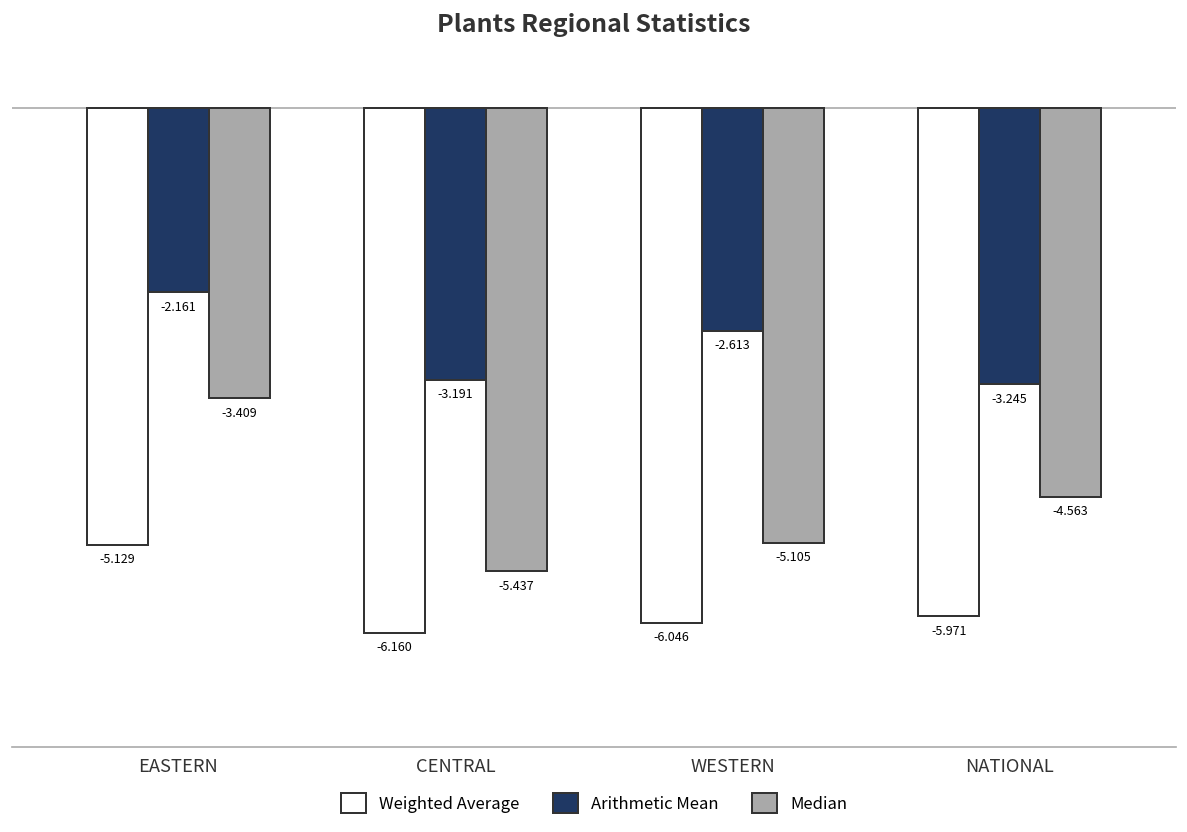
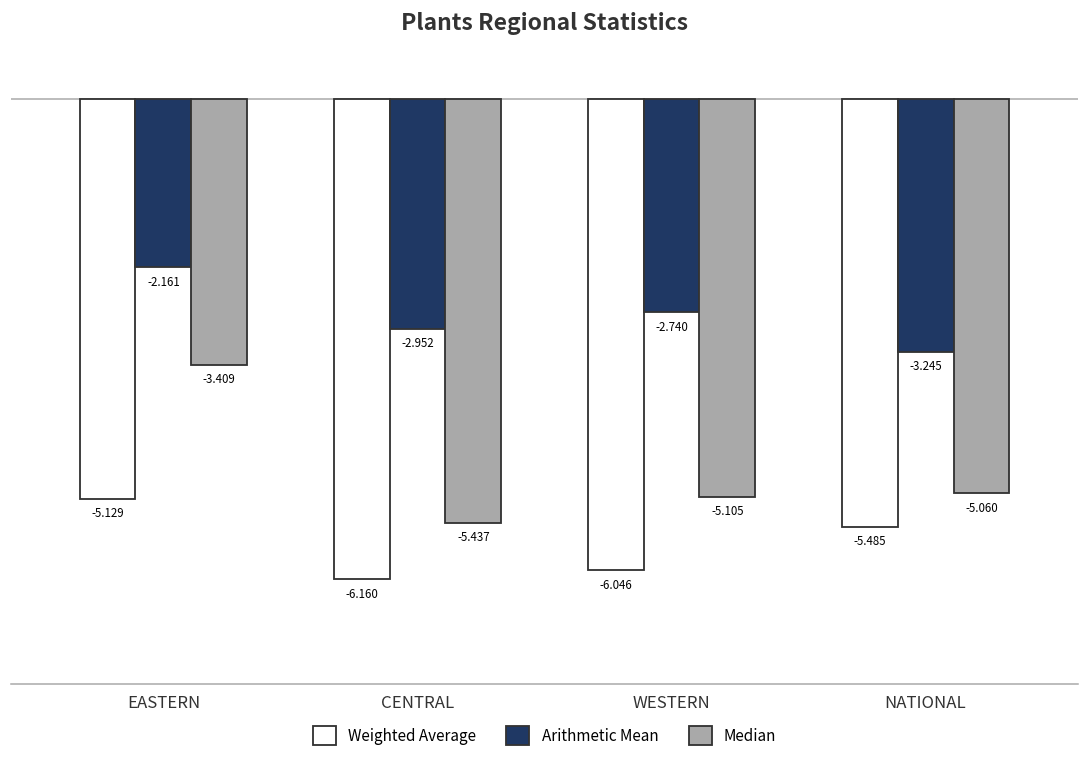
  {
    "Weighted Average": {
      "EASTERN": -5.129,
      "CENTRAL": -6.160,
      "WESTERN": -6.046,
-     "NATIONAL": -5.971
+     "NATIONAL": -5.485
    },
    "Arithmetic Mean": {
      "EASTERN": -2.161,
-     "CENTRAL": -3.191,
-     "WESTERN": -2.613,
+     "CENTRAL": -2.952,
+     "WESTERN": -2.740,
      "NATIONAL": -3.245
    },
    "Median": {
      "EASTERN": -3.409,
      "CENTRAL": -5.437,
      "WESTERN": -5.105,
-     "NATIONAL": -4.563
+     "NATIONAL": -5.060
    }
  }
